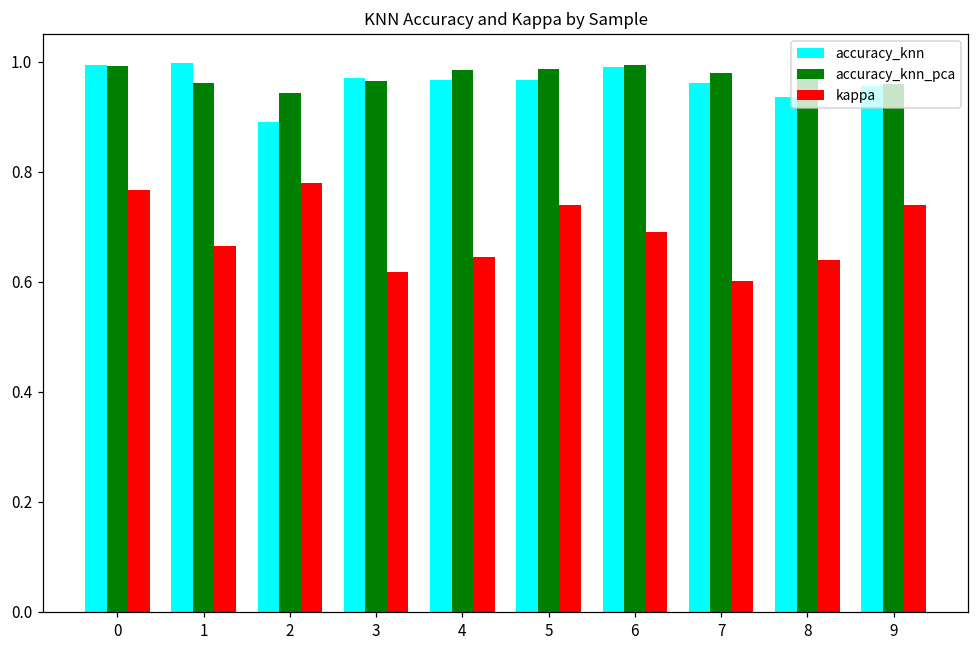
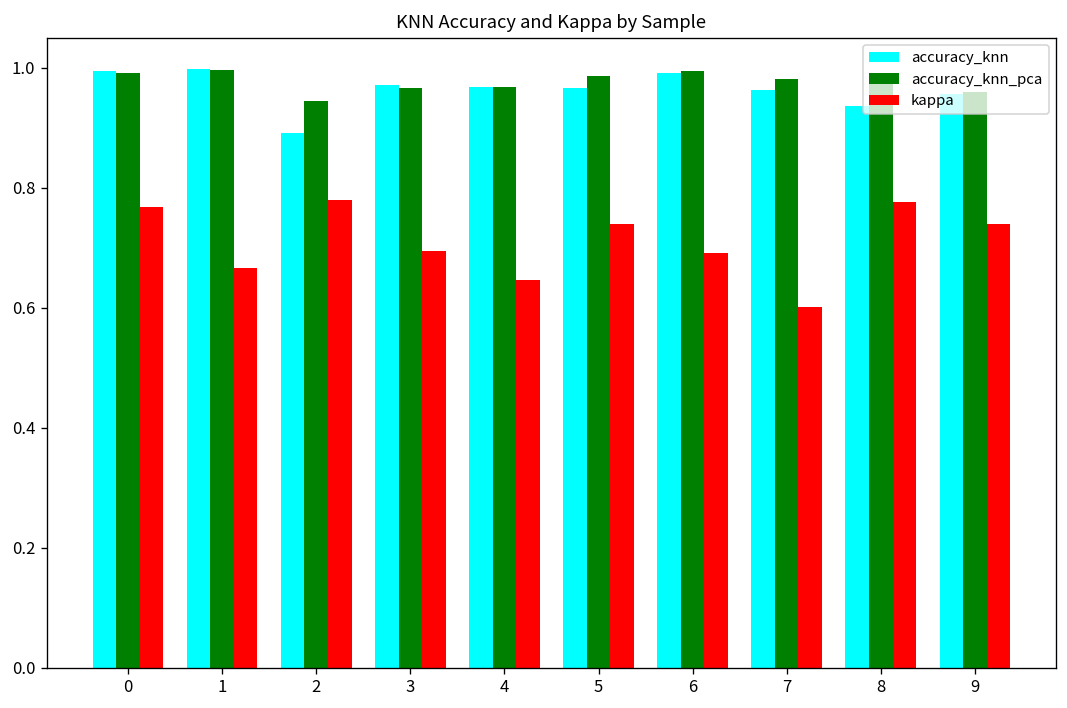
  {
    "accuracy_knn": {
      "0": 0.99,
      "1": 1.00,
      "2": 0.89,
      "3": 0.97,
      "4": 0.97,
      "5": 0.97,
      "6": 0.99,
      "7": 0.96,
      "8": 0.94
    },
    "accuracy_knn_pca": {
      "0": 0.99,
-     "1": 0.96,
+     "1": 1.00,
      "2": 0.94,
      "3": 0.97,
-     "4": 0.98,
+     "4": 0.97,
      "5": 0.99,
      "6": 0.99,
      "7": 0.98
    },
    "kappa": {
      "0": 0.77,
      "1": 0.67,
      "2": 0.78,
-     "3": 0.62,
+     "3": 0.69,
      "4": 0.65,
      "5": 0.74,
      "6": 0.69,
      "7": 0.60,
-     "8": 0.64,
+     "8": 0.78,
      "9": 0.74
    }
  }
